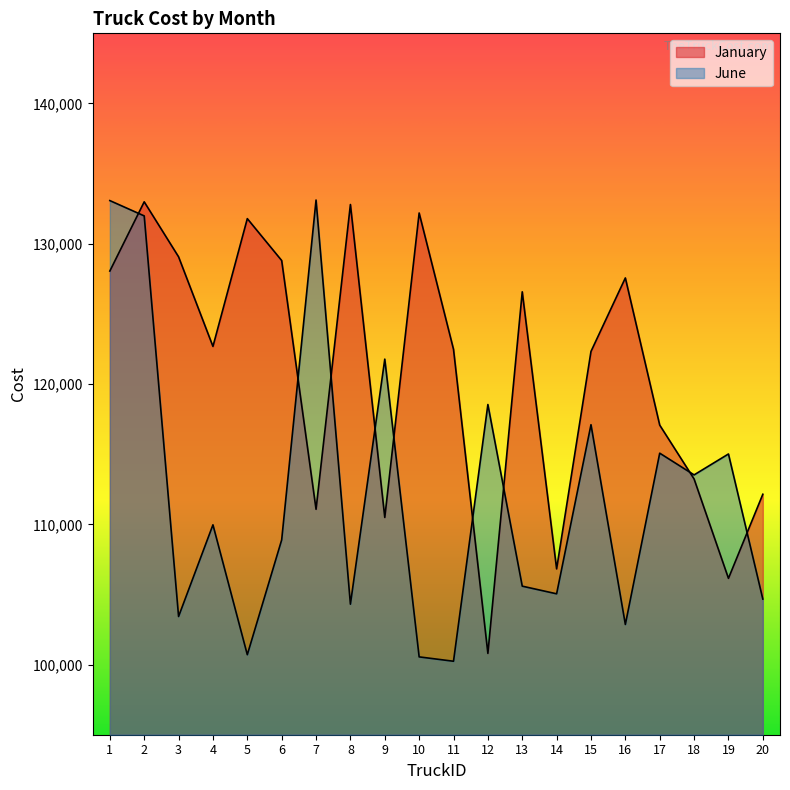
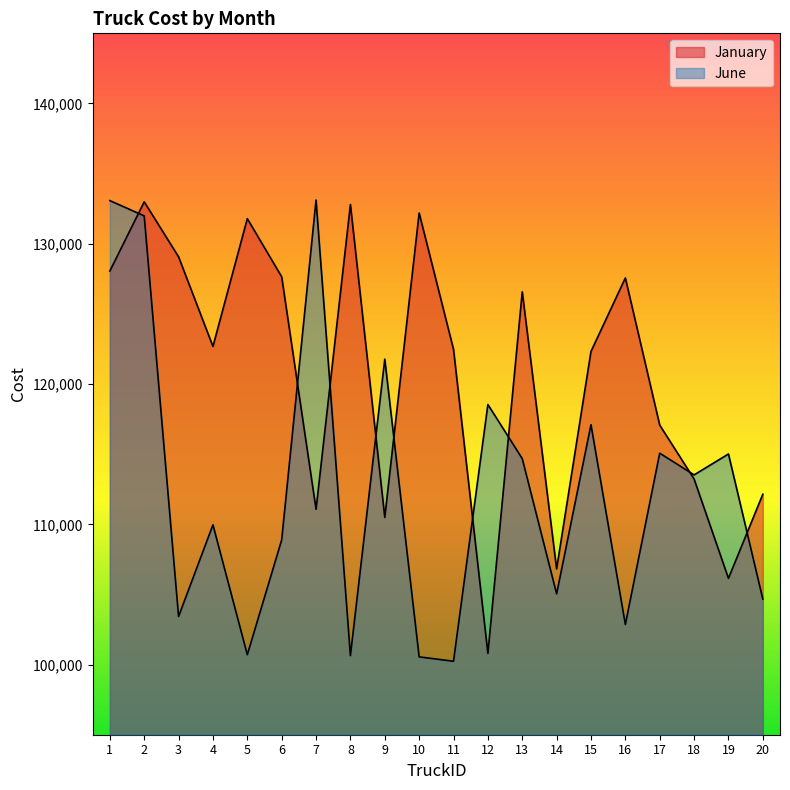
  {
    "January": {
      "1": "128,100",
      "2": "133,000",
      "3": "129,100",
      "4": "122,700",
      "5": "131,800",
-     "6": "128,800",
+     "6": "127,600",
      "7": "111,100",
      "8": "132,800",
      "9": "110,500",
      "10": "132,200",
      "11": "122,500",
      "12": "100,800",
      "13": "126,600",
      "14": "106,800",
      "15": "122,300",
      "16": "127,600",
      "17": "117,100",
      "18": "113,200",
      "19": "106,100",
      "20": "112,100"
    },
    "June": {
      "1": "133,100",
      "2": "132,000",
      "3": "103,400",
      "4": "110,000",
      "5": "100,700",
      "6": "108,900",
      "7": "133,100",
-     "8": "104,300",
+     "8": "100,600",
      "9": "121,800",
      "10": "100,500",
      "11": "100,200",
      "12": "118,500",
-     "13": "105,600",
+     "13": "114,700",
      "14": "105,000",
      "15": "117,100",
      "16": "102,900",
      "17": "115,100",
      "18": "113,500",
      "19": "115,000",
      "20": "104,700"
    }
  }
